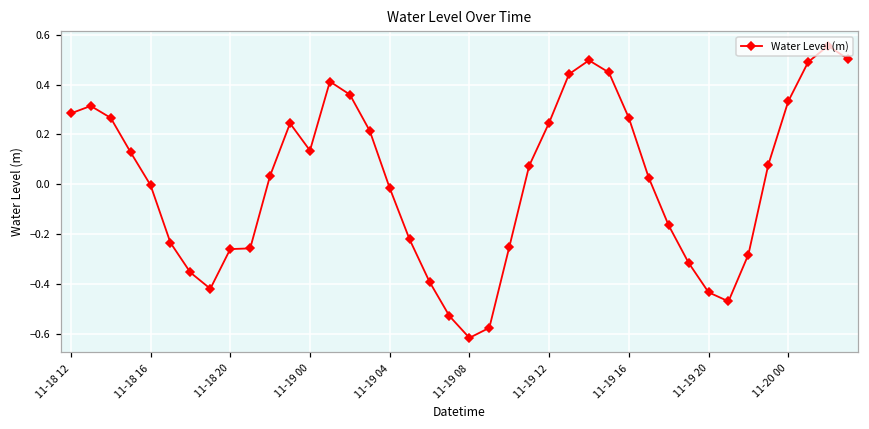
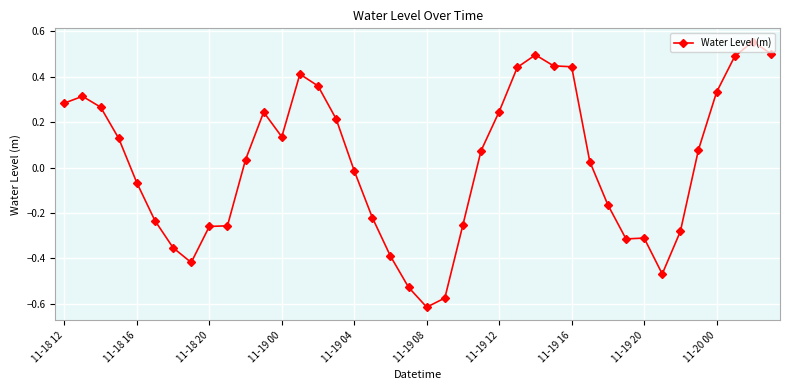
  {
    "11-18 12": 0.28,
-   "11-18 16": 0.00,
+   "11-18 16": -0.07,
    "11-18 20": -0.26,
    "11-19 00": 0.14,
    "11-19 04": -0.01,
    "11-19 08": -0.62,
    "11-19 12": 0.25,
-   "11-19 16": 0.27,
-   "11-19 20": -0.43,
+   "11-19 16": 0.44,
+   "11-19 20": -0.31,
    "11-20 00": 0.33
  }
